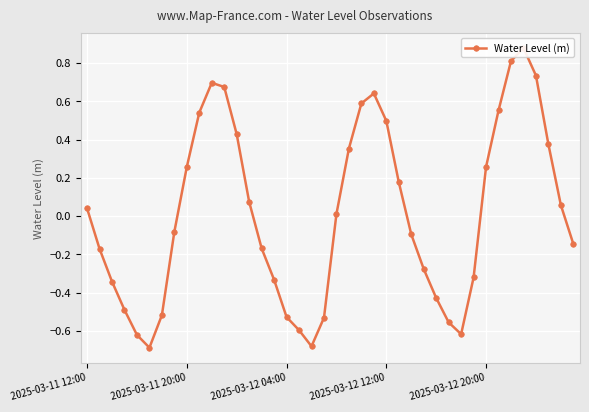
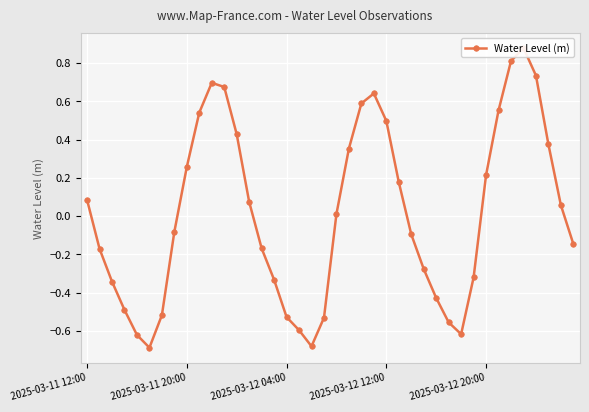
  {
-   "2025-03-11 12:00": 0.04,
+   "2025-03-11 12:00": 0.08,
    "2025-03-11 20:00": 0.26,
    "2025-03-12 04:00": -0.53,
    "2025-03-12 12:00": 0.50,
-   "2025-03-12 20:00": 0.26
+   "2025-03-12 20:00": 0.21
  }
